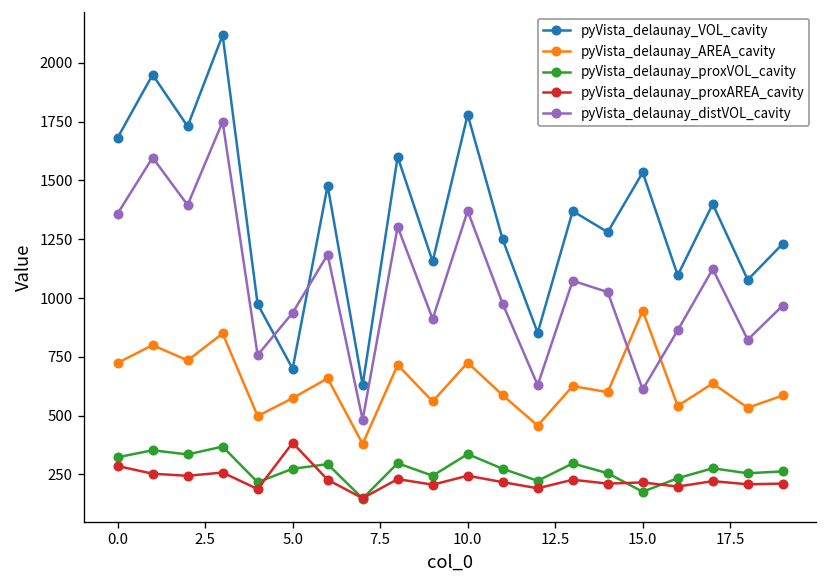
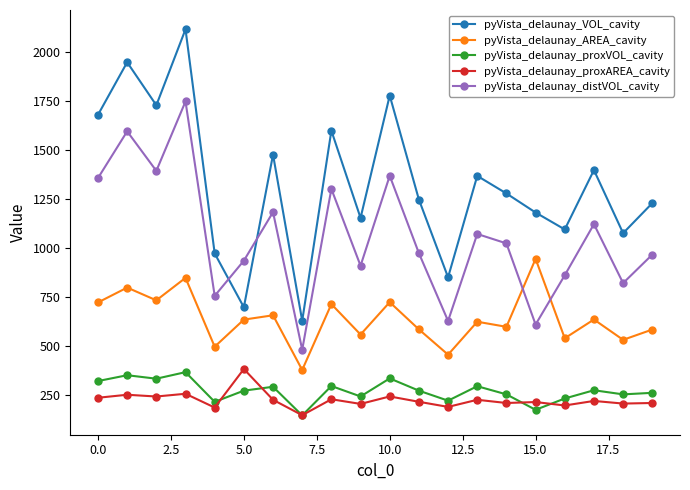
  {
    "pyVista_delaunay_VOL_cavity": {
      "0.0": 1680,
      "5.0": 700,
      "10.0": 1780,
-     "15.0": 1530
+     "15.0": 1180
    },
    "pyVista_delaunay_AREA_cavity": {
      "0.0": 720,
-     "5.0": 570,
+     "5.0": 640,
      "10.0": 730,
      "15.0": 950
    },
    "pyVista_delaunay_proxVOL_cavity": {
      "0.0": 320,
      "5.0": 270,
      "10.0": 340,
      "15.0": 180
    },
    "pyVista_delaunay_proxAREA_cavity": {
-     "0.0": 290,
+     "0.0": 240,
      "5.0": 380,
      "10.0": 240,
      "15.0": 220
    },
    "pyVista_delaunay_distVOL_cavity": {
      "0.0": 1360,
      "5.0": 940,
      "10.0": 1370,
      "15.0": 610
    }
  }
